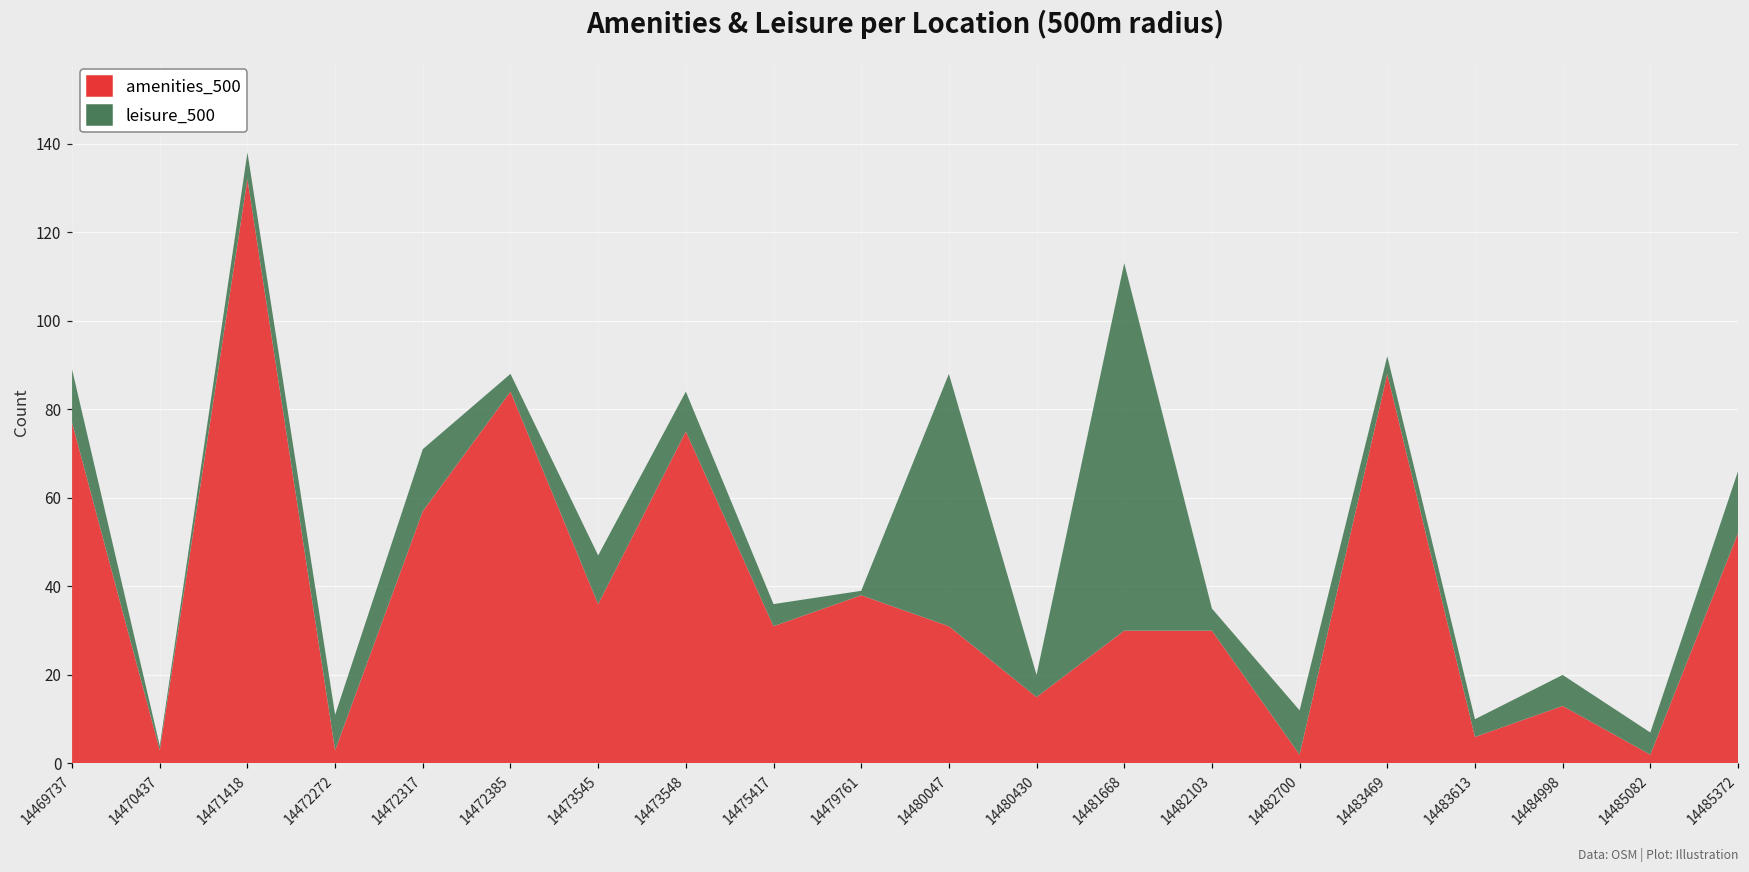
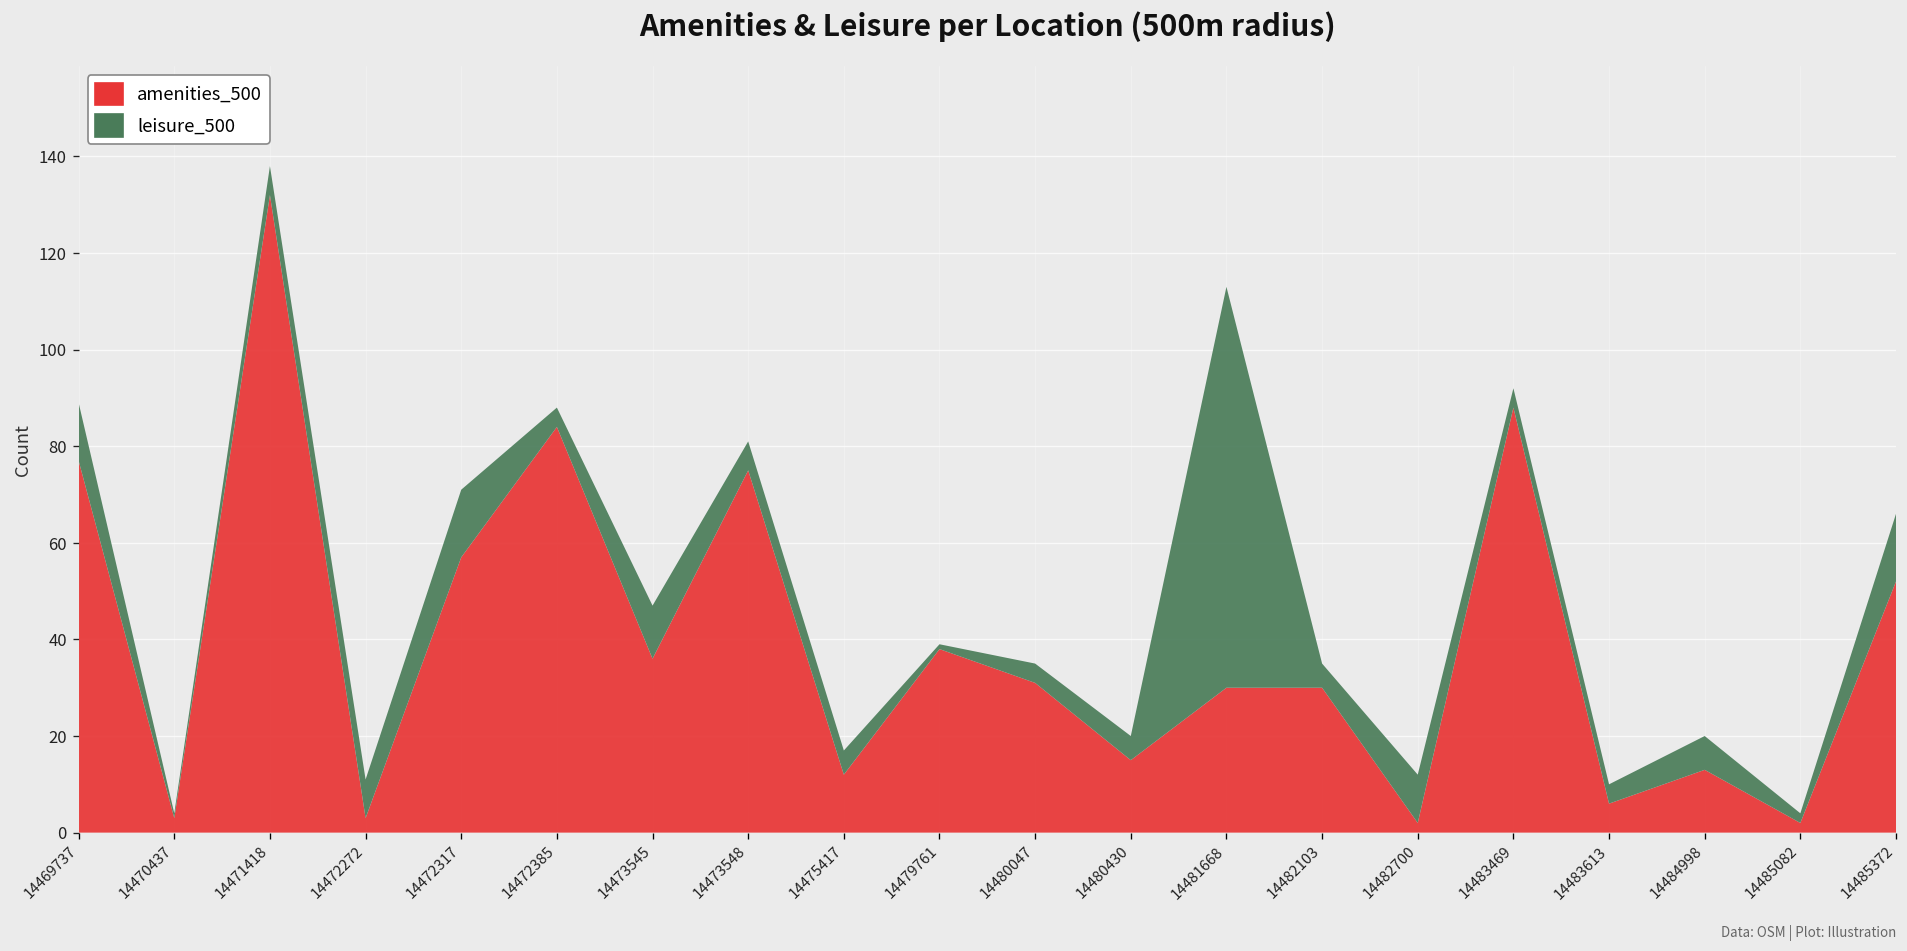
  {
    "amenities_500": {
      "14469737": 77,
      "14470437": 3,
      "14471418": 132,
      "14472272": 3,
      "14472317": 57,
      "14472385": 84,
      "14473545": 36,
      "14473548": 75,
-     "14475417": 31,
+     "14475417": 12,
      "14479761": 38,
      "14480047": 31,
      "14480430": 15,
      "14481668": 30,
      "14482103": 30,
      "14482700": 2,
      "14483469": 88,
      "14483613": 6,
      "14484998": 13,
      "14485082": 2,
      "14485372": 52
    },
    "leisure_500": {
      "14469737": 12,
      "14470437": 1,
      "14471418": 6,
      "14472272": 8,
      "14472317": 14,
      "14472385": 4,
      "14473545": 11,
-     "14473548": 9,
+     "14473548": 6,
      "14475417": 5,
      "14479761": 1,
-     "14480047": 57,
+     "14480047": 4,
      "14480430": 5,
      "14481668": 83,
      "14482103": 5,
      "14482700": 10,
      "14483469": 4,
      "14483613": 4,
      "14484998": 7,
-     "14485082": 5,
+     "14485082": 2,
      "14485372": 14
    }
  }
